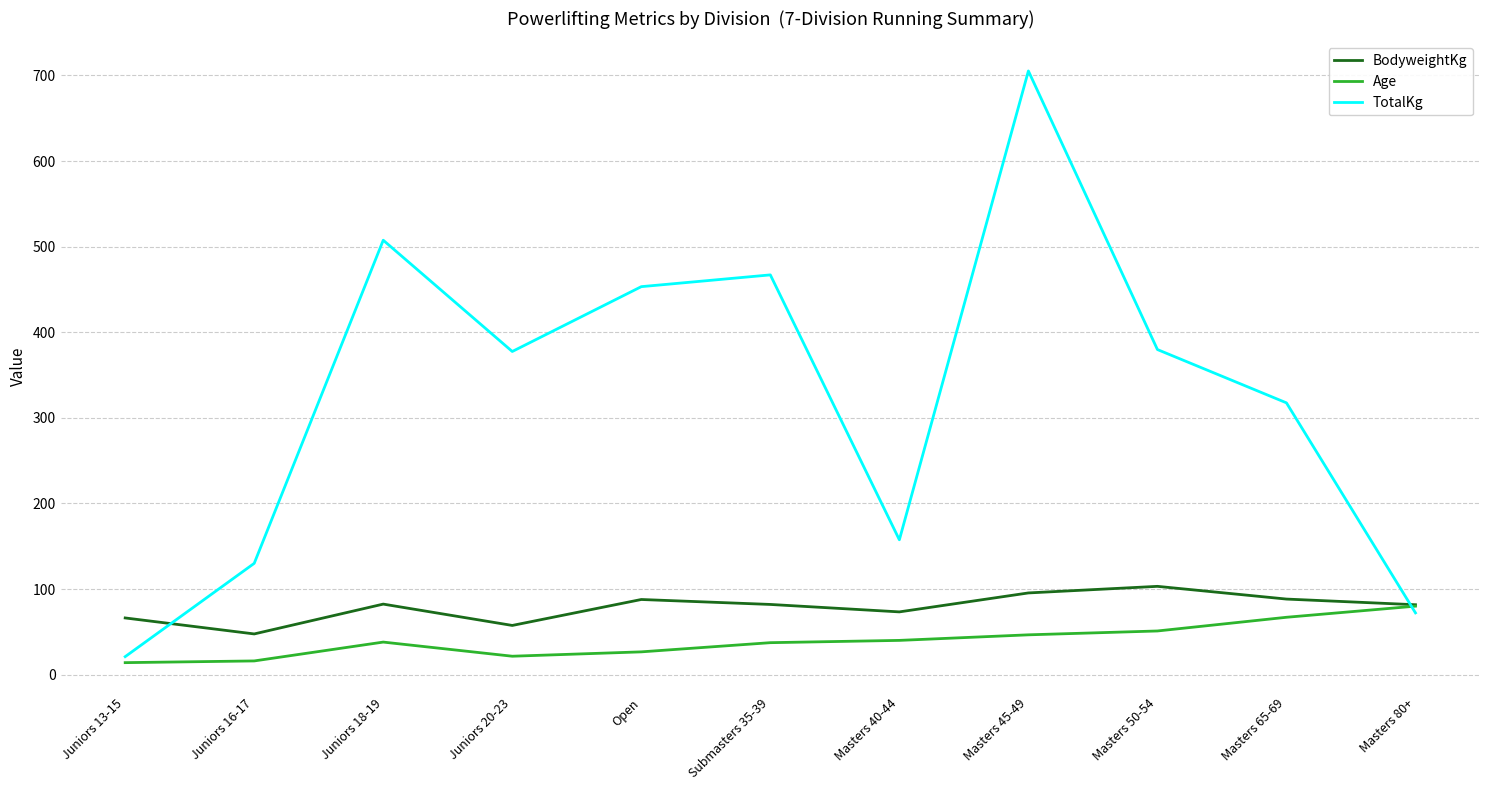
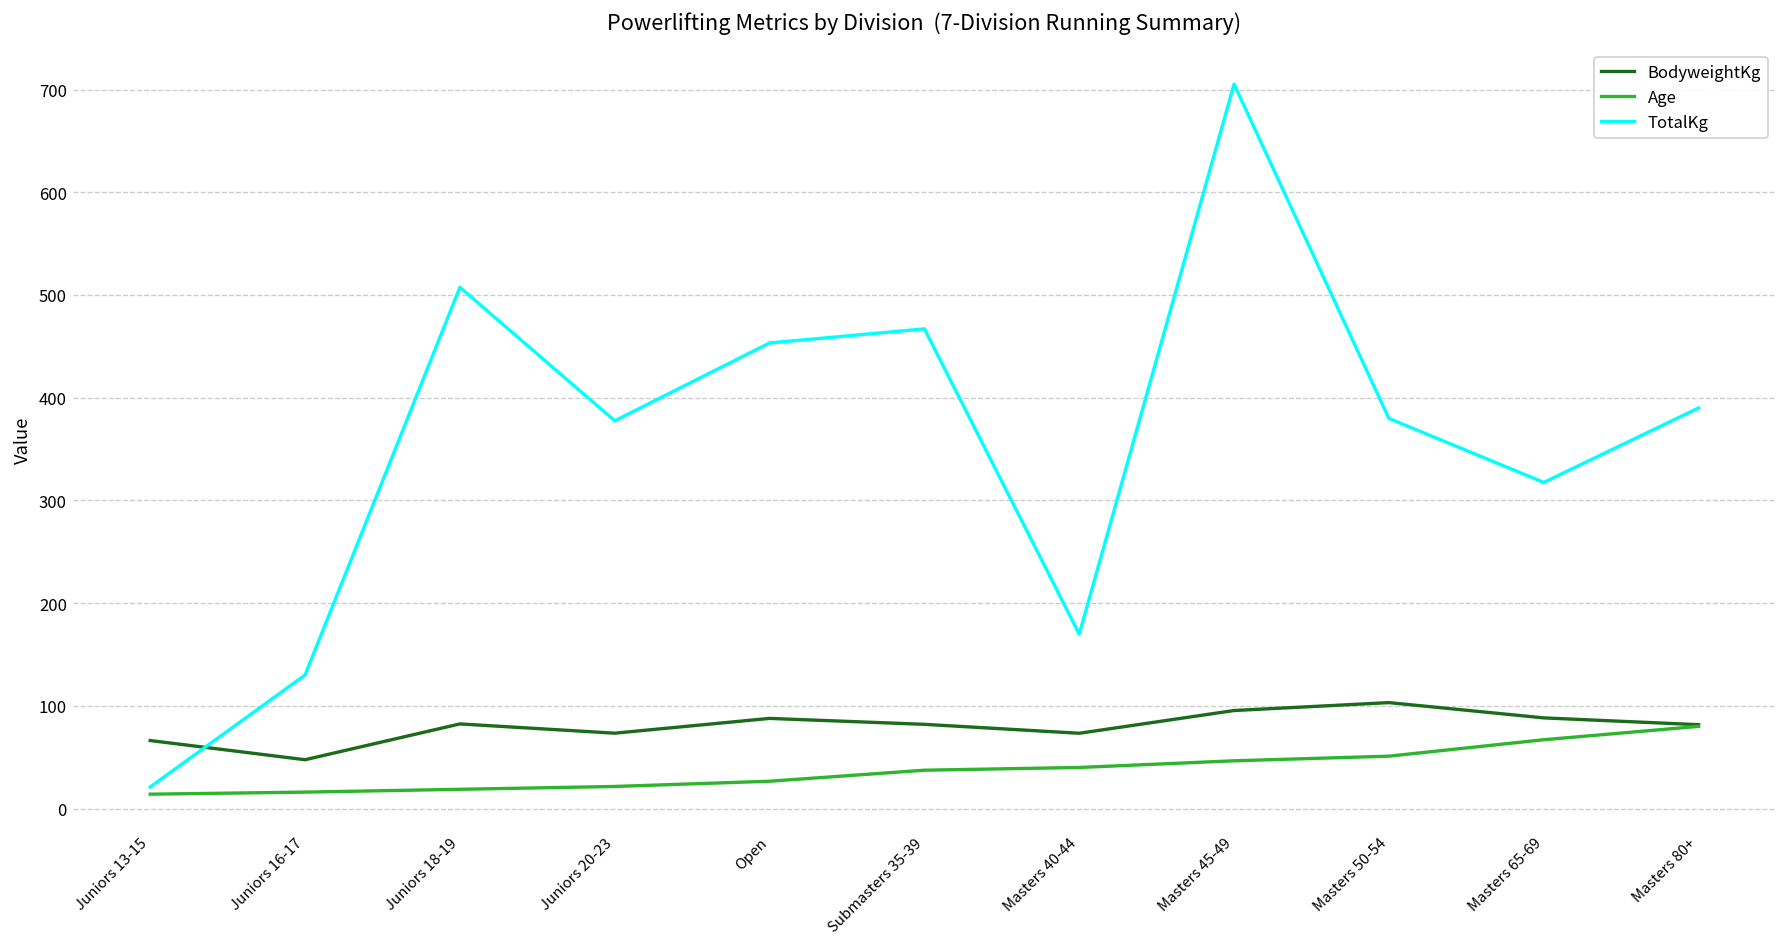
  {
    "BodyweightKg": {
      "Juniors 13-15": 70,
      "Juniors 16-17": 50,
      "Juniors 18-19": 80,
-     "Juniors 20-23": 60,
+     "Juniors 20-23": 70,
      "Open": 90,
      "Submasters 35-39": 80,
      "Masters 40-44": 70,
      "Masters 45-49": 100,
      "Masters 50-54": 100,
      "Masters 65-69": 90
    },
    "Age": {
      "Juniors 13-15": 10,
      "Juniors 16-17": 20,
-     "Juniors 18-19": 40,
+     "Juniors 18-19": 20,
      "Juniors 20-23": 20,
      "Open": 30,
      "Submasters 35-39": 40,
      "Masters 40-44": 40,
      "Masters 45-49": 50,
      "Masters 50-54": 50,
      "Masters 65-69": 70
    },
    "TotalKg": {
      "Juniors 13-15": 20,
      "Juniors 16-17": 130,
      "Juniors 18-19": 510,
      "Juniors 20-23": 380,
      "Open": 450,
      "Submasters 35-39": 470,
-     "Masters 40-44": 160,
+     "Masters 40-44": 170,
      "Masters 45-49": 710,
      "Masters 50-54": 380,
      "Masters 65-69": 320,
-     "Masters 80+": 70
+     "Masters 80+": 390
    }
  }
